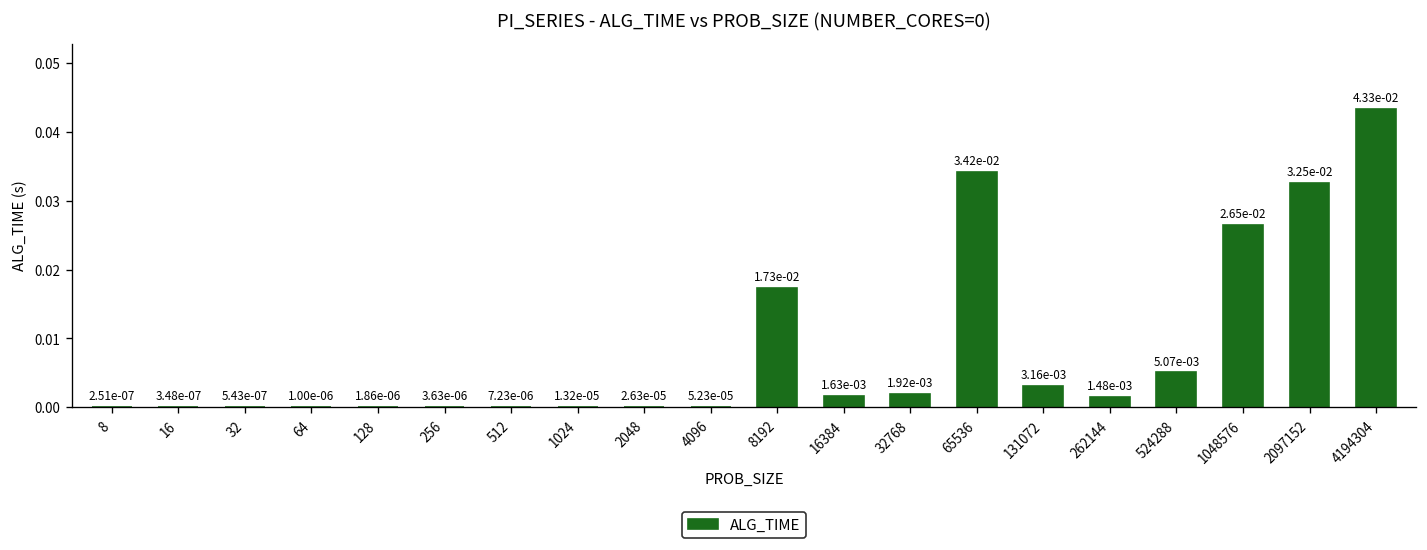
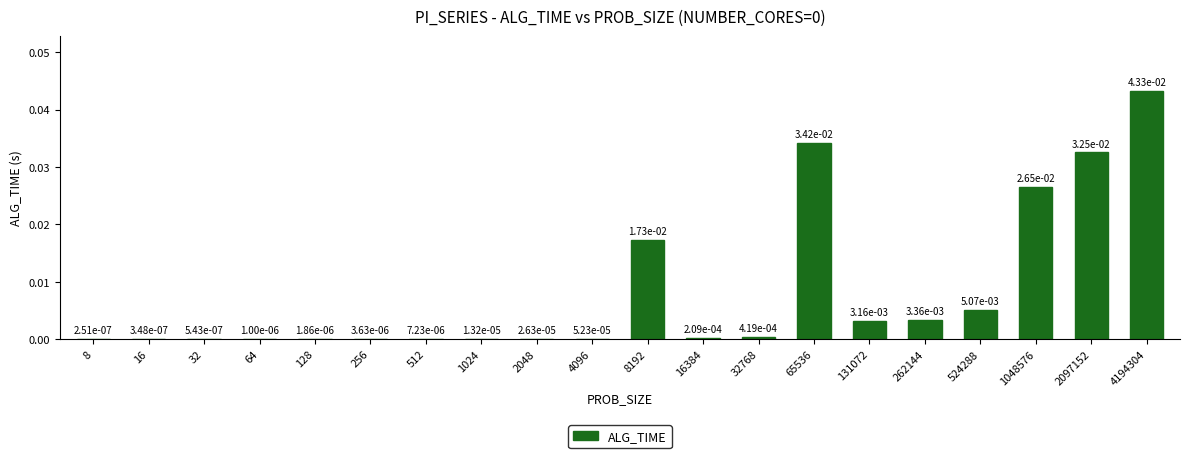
  {
    "8": "2.51e-07",
    "16": "3.48e-07",
    "32": "5.43e-07",
    "64": "1.00e-06",
    "128": "1.86e-06",
    "256": "3.63e-06",
    "512": "7.23e-06",
    "1024": "1.32e-05",
    "2048": "2.63e-05",
    "4096": "5.23e-05",
    "8192": "1.73e-02",
-   "16384": "1.63e-03",
-   "32768": "1.92e-03",
+   "16384": "2.09e-04",
+   "32768": "4.19e-04",
    "65536": "3.42e-02",
    "131072": "3.16e-03",
-   "262144": "1.48e-03",
+   "262144": "3.36e-03",
    "524288": "5.07e-03",
    "1048576": "2.65e-02",
    "2097152": "3.25e-02",
    "4194304": "4.33e-02"
  }
